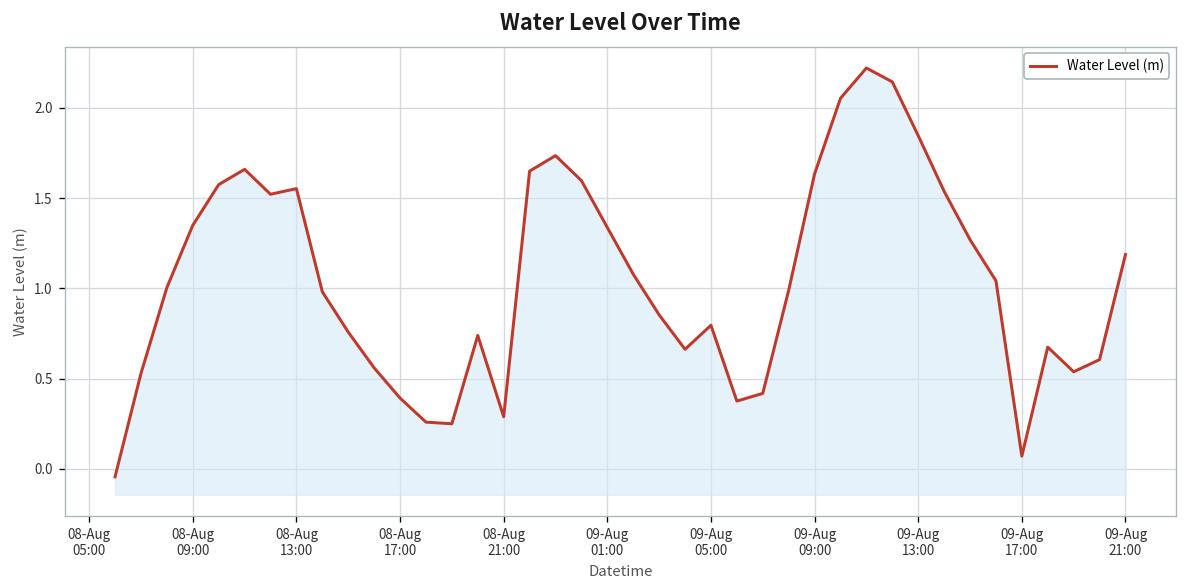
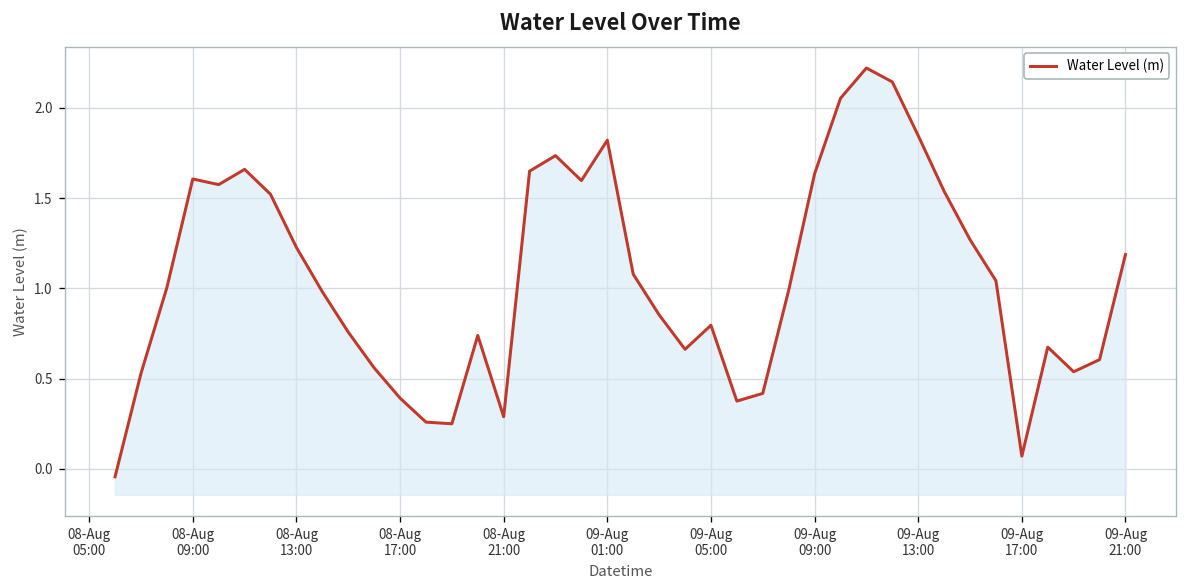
  {
-   "08-Aug 09:00": 1.35,
-   "08-Aug 13:00": 1.55,
+   "08-Aug 09:00": 1.61,
+   "08-Aug 13:00": 1.23,
    "08-Aug 17:00": 0.39,
    "08-Aug 21:00": 0.29,
-   "09-Aug 01:00": 1.34,
+   "09-Aug 01:00": 1.82,
    "09-Aug 05:00": 0.80,
    "09-Aug 09:00": 1.63,
    "09-Aug 13:00": 1.85,
    "09-Aug 17:00": 0.07,
    "09-Aug 21:00": 1.19
  }
